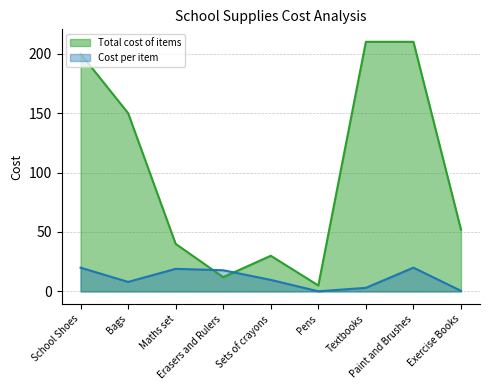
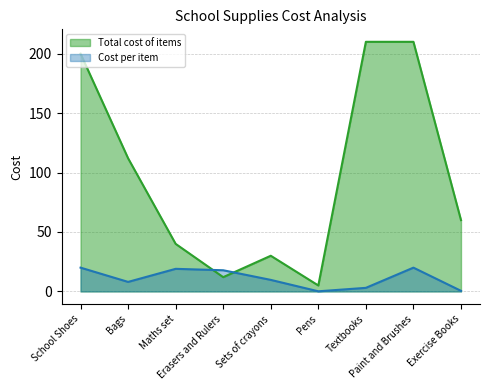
  {
    "Total cost of items": {
-     "Bags": 150,
+     "Bags": 112,
      "Maths set": 40,
      "Erasers and Rulers": 12,
      "Sets of crayons": 30,
      "Pens": 5,
      "Textbooks": 210,
      "Paint and Brushes": 210,
-     "Exercise Books": 52
+     "Exercise Books": 60
    },
    "Cost per item": {
      "School Shoes": 20,
      "Bags": 8,
      "Maths set": 19,
      "Erasers and Rulers": 18,
      "Sets of crayons": 10,
      "Pens": 0,
      "Textbooks": 3,
      "Paint and Brushes": 20,
      "Exercise Books": 1
    }
  }
